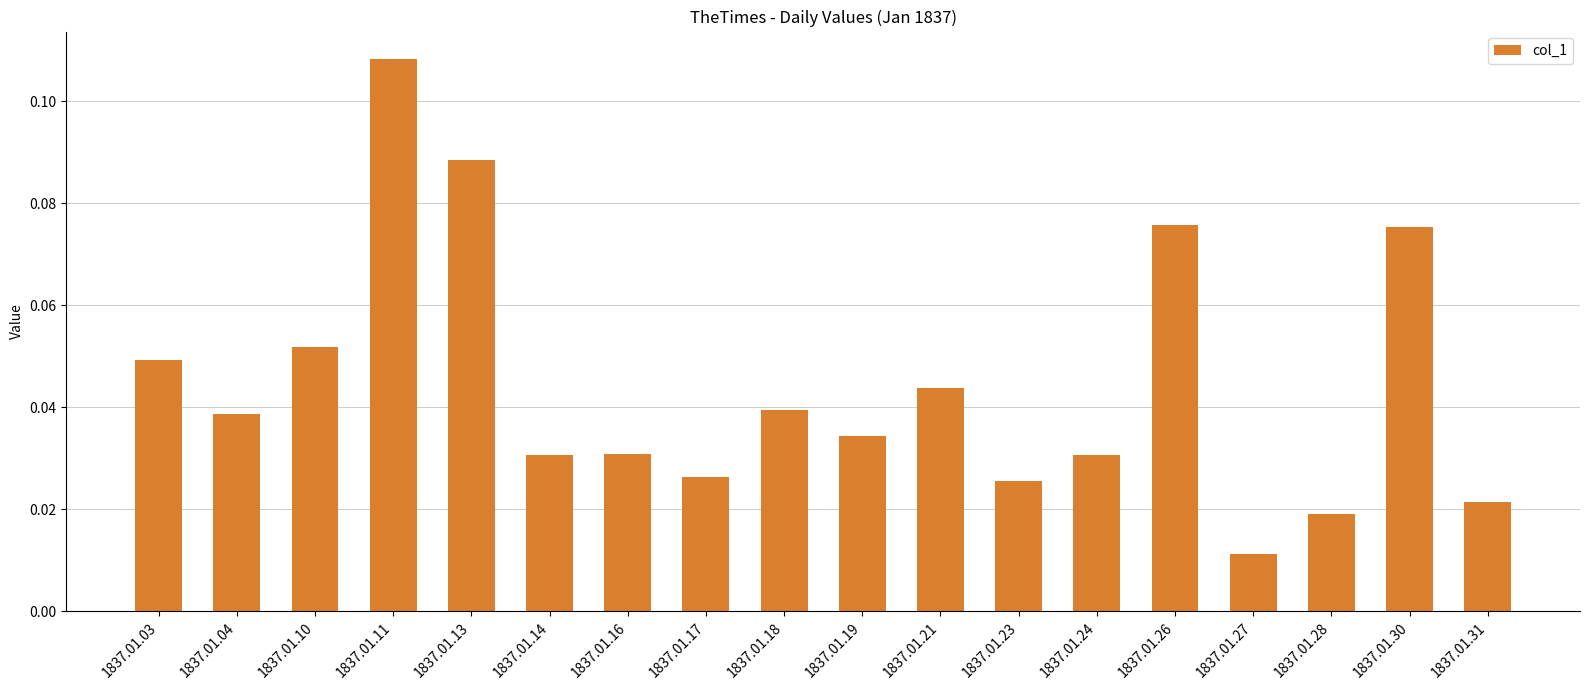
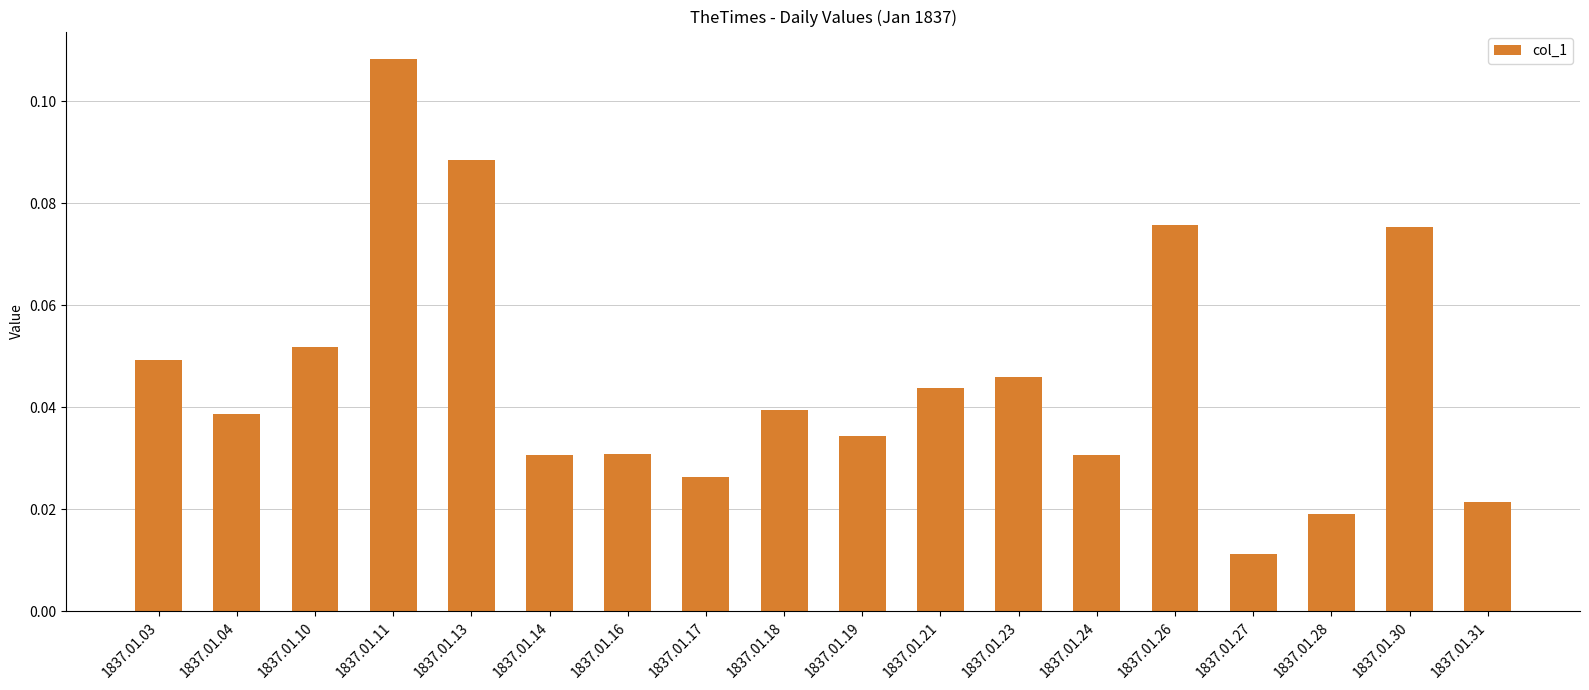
  {
    "1837.01.03": 0.049,
    "1837.01.04": 0.039,
    "1837.01.10": 0.052,
    "1837.01.11": 0.108,
    "1837.01.13": 0.088,
    "1837.01.14": 0.031,
    "1837.01.16": 0.031,
    "1837.01.17": 0.026,
    "1837.01.18": 0.039,
    "1837.01.19": 0.034,
    "1837.01.21": 0.044,
-   "1837.01.23": 0.025,
+   "1837.01.23": 0.046,
    "1837.01.24": 0.031,
    "1837.01.26": 0.076,
    "1837.01.27": 0.011,
    "1837.01.28": 0.019,
    "1837.01.30": 0.075,
    "1837.01.31": 0.021
  }
